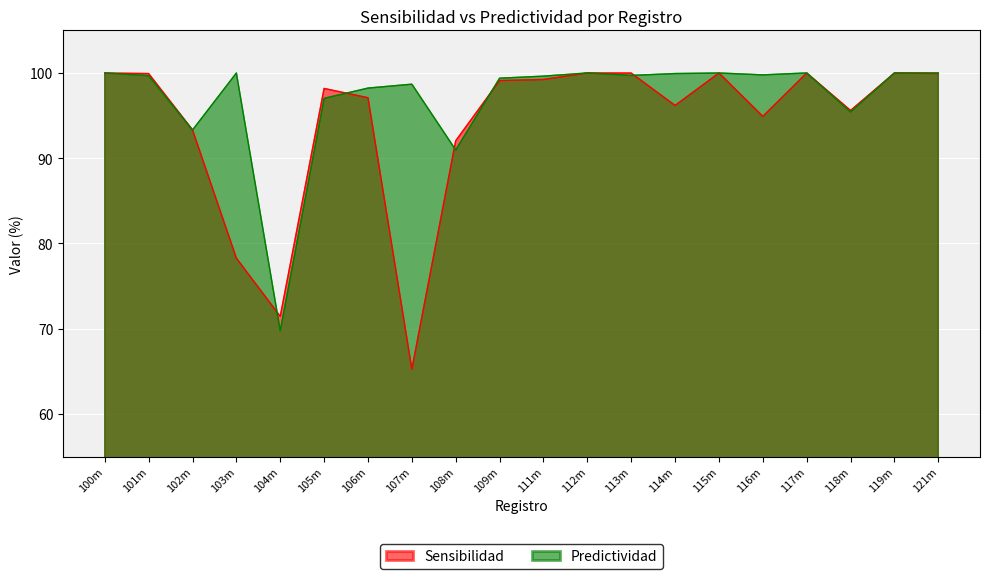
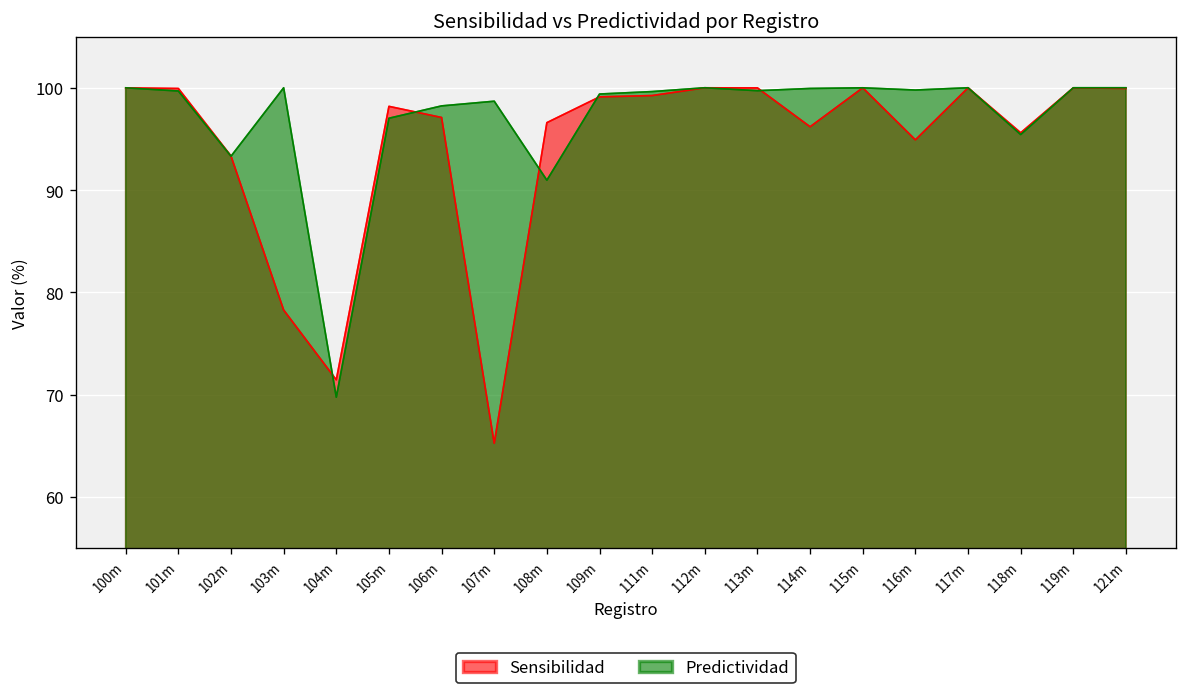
  {
    "Sensibilidad": {
      "103m": 78,
      "104m": 71,
      "105m": 98,
      "106m": 97,
      "107m": 65,
-     "108m": 92,
+     "108m": 97,
      "111m": 99,
      "114m": 96,
      "116m": 95
    },
    "Predictividad": {
      "103m": 100,
      "104m": 70,
      "105m": 97,
      "106m": 98,
      "107m": 99,
      "108m": 91,
      "111m": 100,
      "114m": 100,
      "116m": 100
    }
  }
